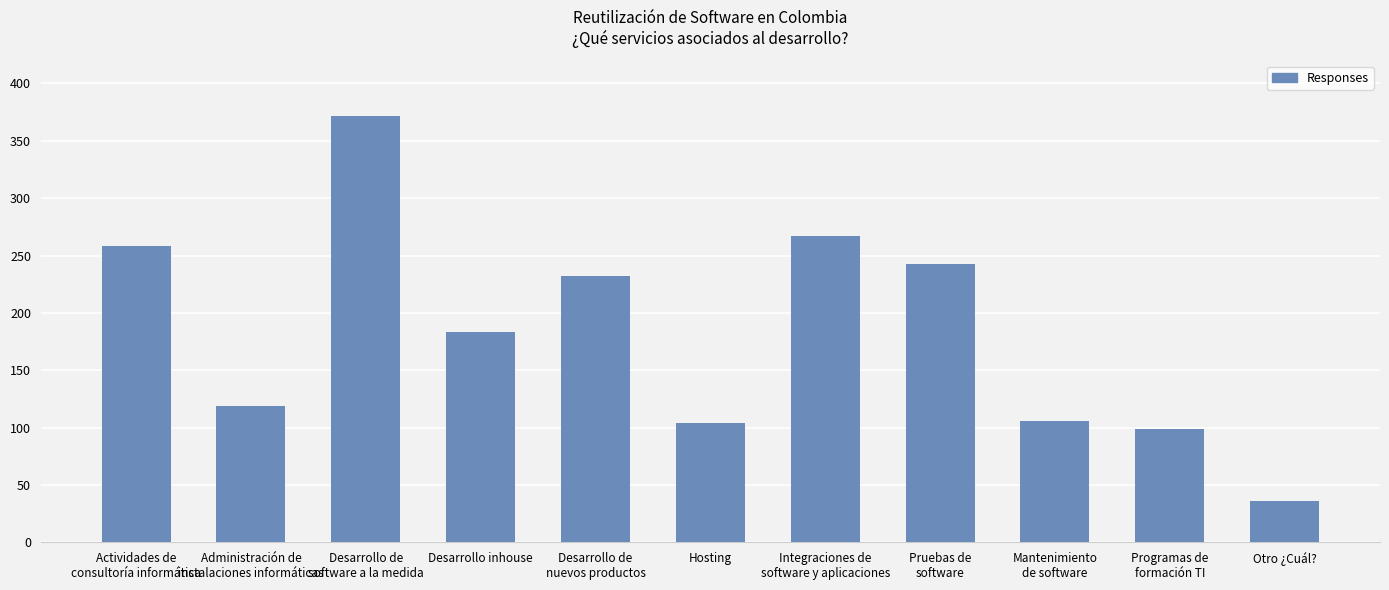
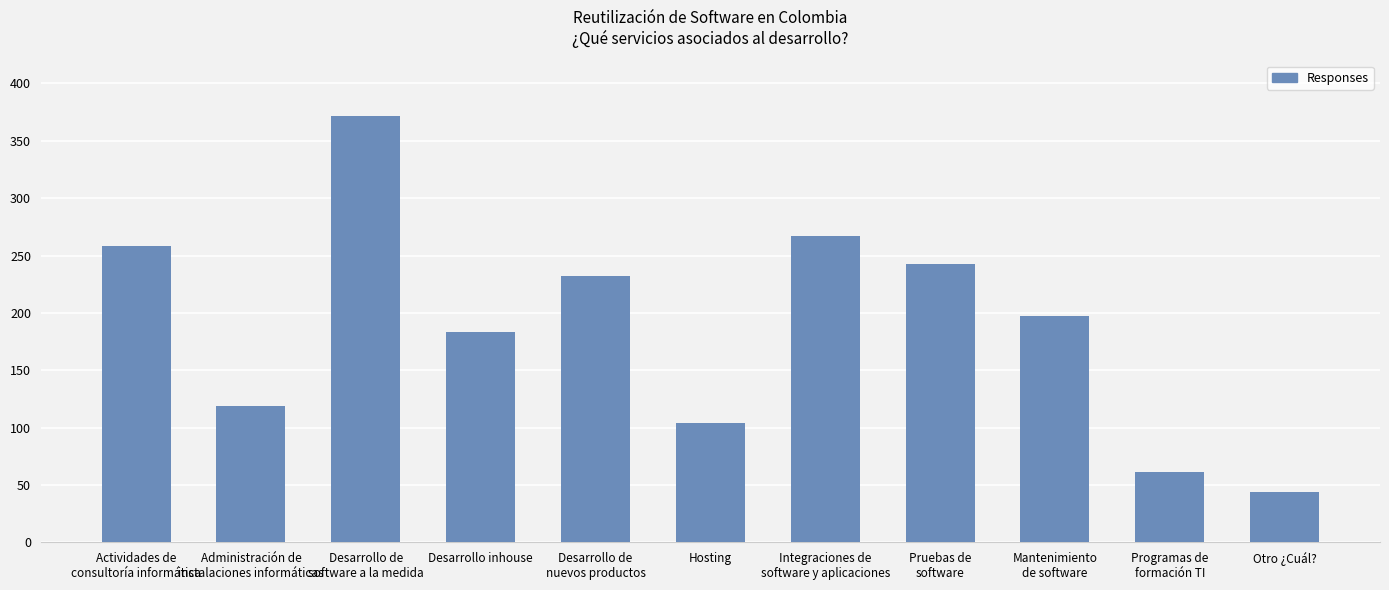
  {
    "Desarrollo de software a la medida": 372,
    "Desarrollo inhouse": 183,
    "Desarrollo de nuevos productos": 232,
    "Hosting": 104,
    "Integraciones de software y aplicaciones": 267,
    "Pruebas de software": 243,
-   "Mantenimiento de software": 106,
-   "Programas de formación TI": 99,
-   "Otro ¿Cuál?": 36
+   "Mantenimiento de software": 197,
+   "Programas de formación TI": 61,
+   "Otro ¿Cuál?": 44
  }
